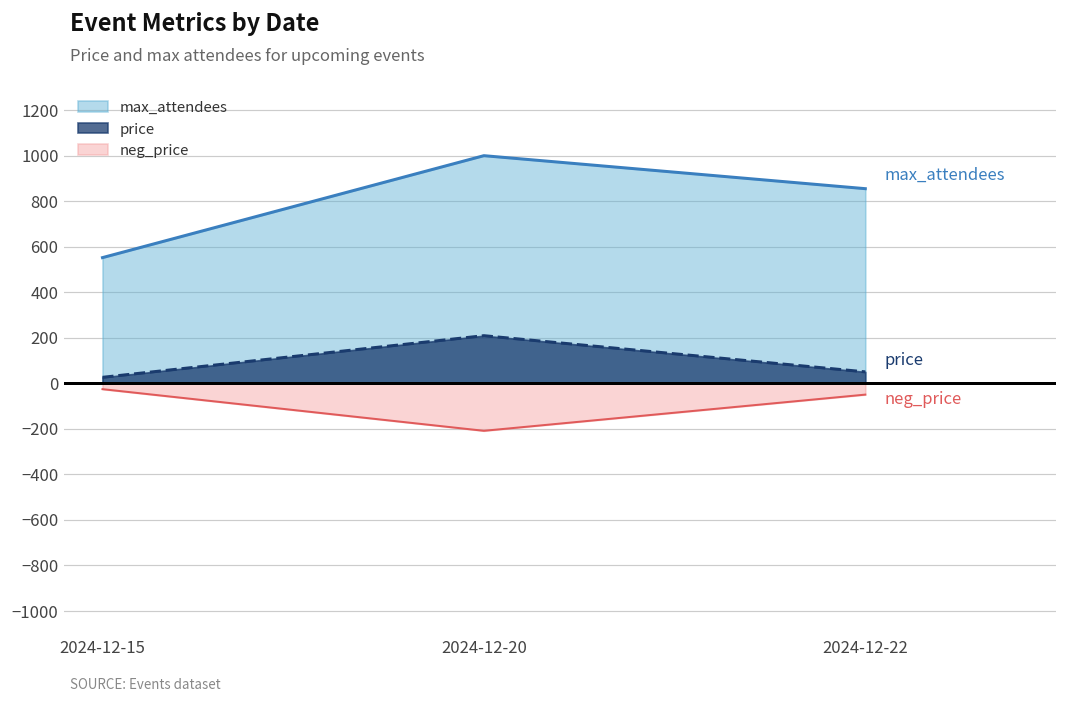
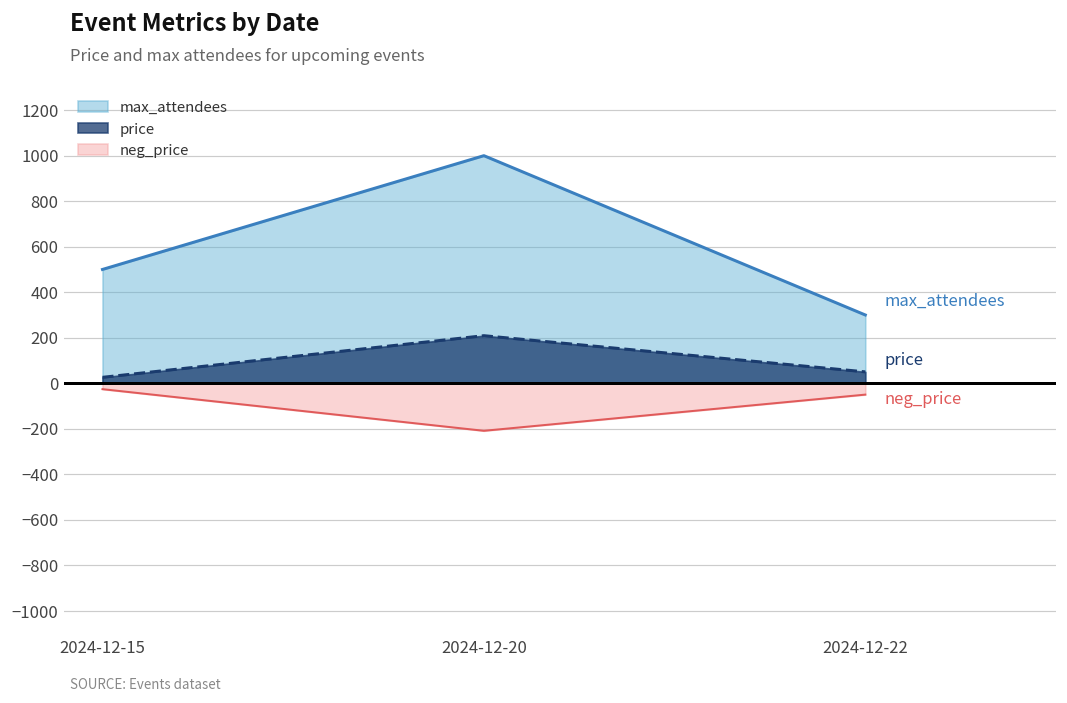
  {
    "max_attendees": {
-     "2024-12-15": 550,
+     "2024-12-15": 500,
      "2024-12-20": 1000,
-     "2024-12-22": 860
+     "2024-12-22": 300
    },
    "price": {
      "2024-12-15": 30,
      "2024-12-20": 210,
      "2024-12-22": 50
    }
  }
